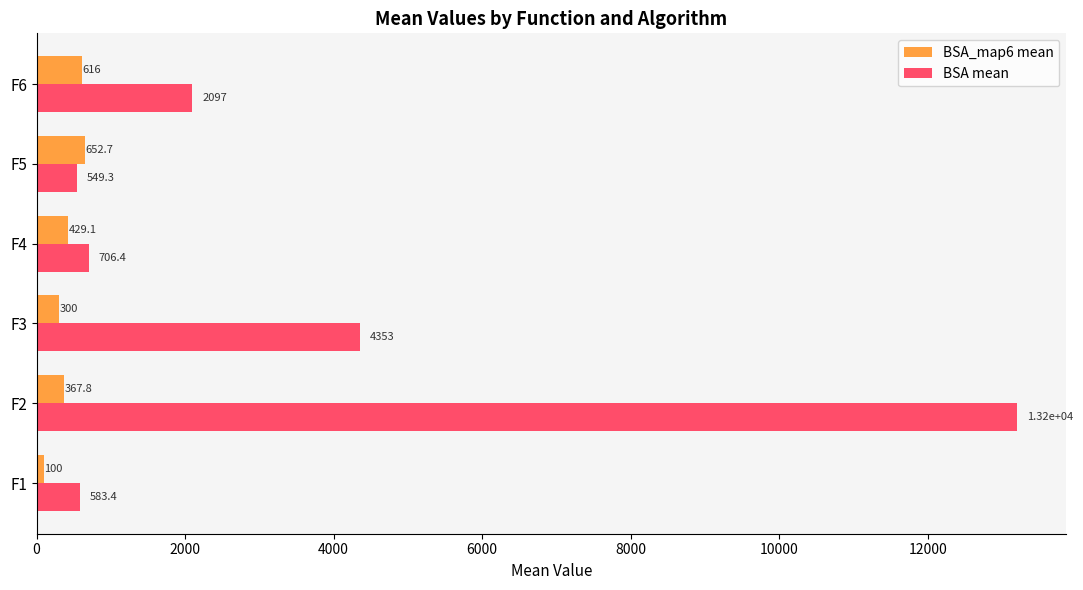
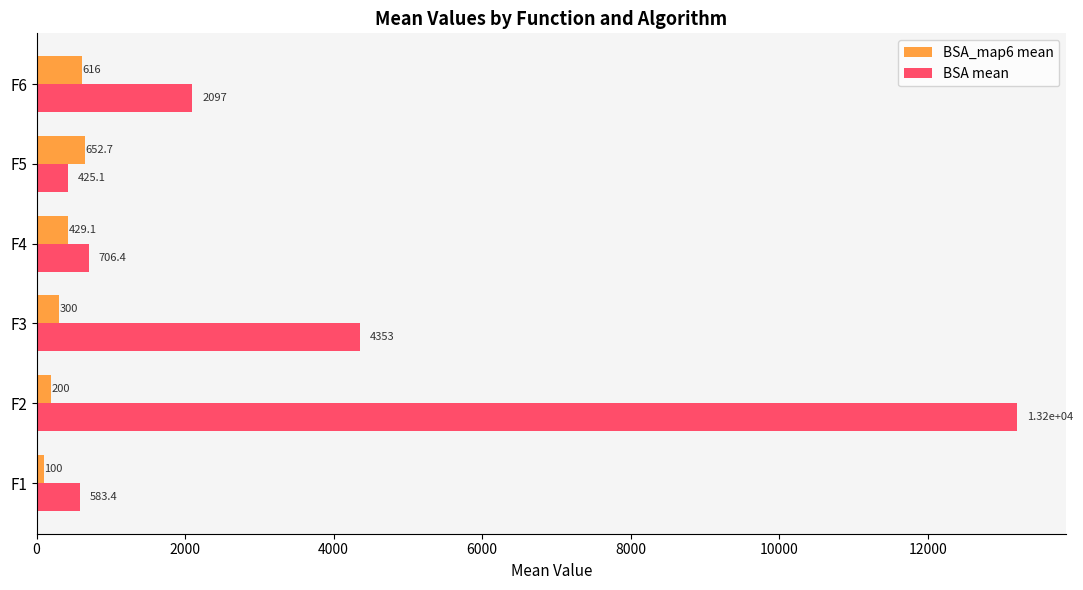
  {
    "BSA_map6 mean": {
      "F6": 616,
      "F5": 652.7,
      "F4": 429.1,
      "F3": 300,
-     "F2": 367.8,
+     "F2": 200,
      "F1": 100
    },
    "BSA mean": {
      "F6": 2097,
-     "F5": 549.3,
+     "F5": 425.1,
      "F4": 706.4,
      "F3": 4353,
      "F1": 583.4
    }
  }
